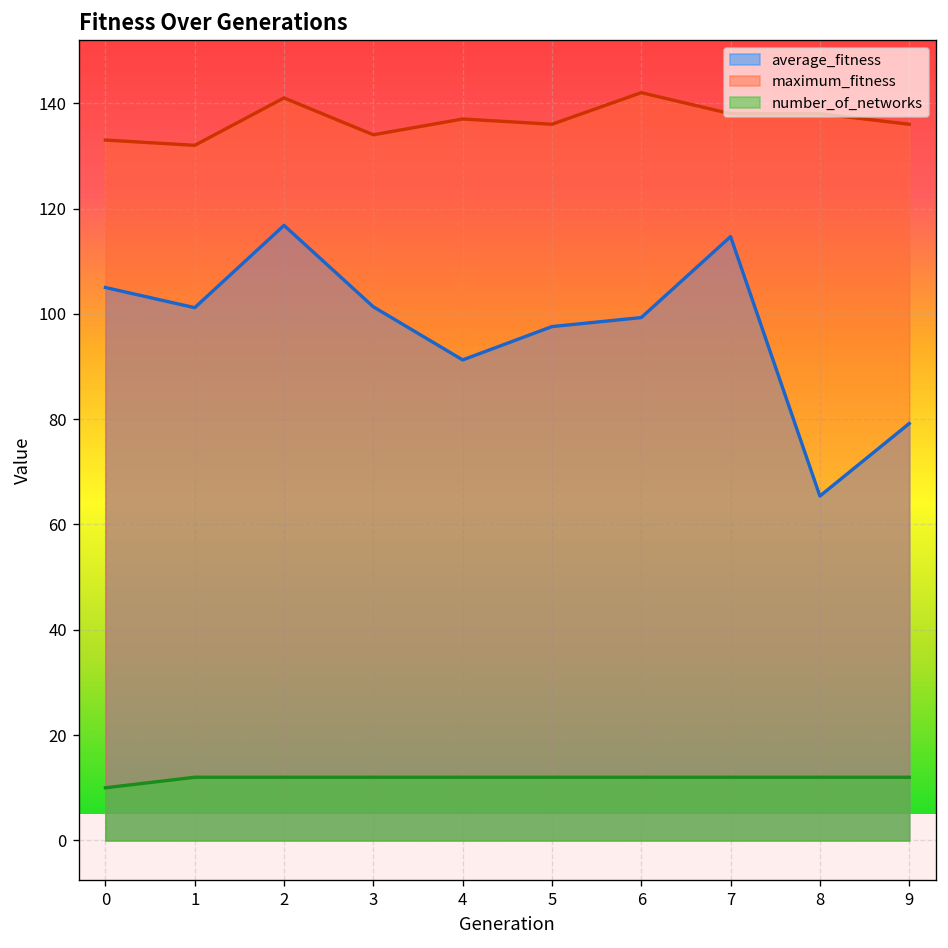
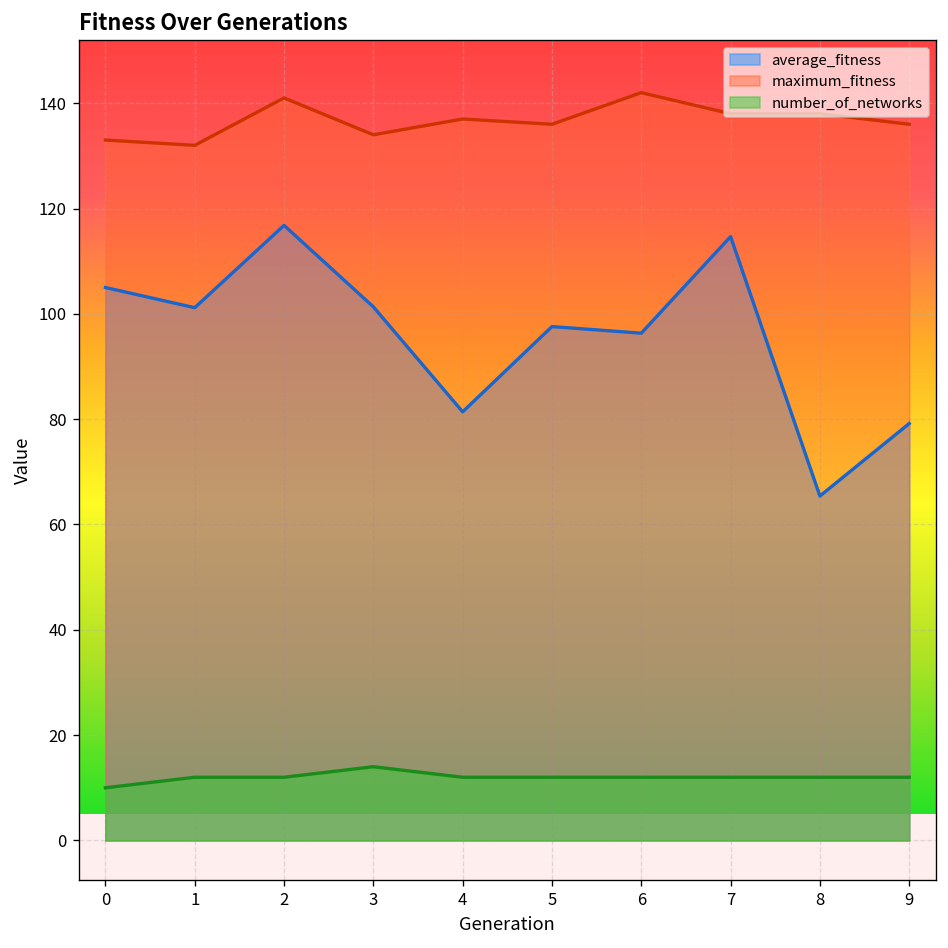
  {
    "average_fitness": {
      "0": 105,
      "1": 101,
      "2": 117,
      "3": 101,
-     "4": 91,
+     "4": 81,
      "5": 98,
-     "6": 99,
+     "6": 96,
      "7": 115,
      "8": 65,
      "9": 79
    },
    "maximum_fitness": {
      "0": 133,
      "1": 132,
      "2": 141,
      "3": 134,
      "4": 137,
      "5": 136,
      "6": 142,
      "9": 136
    },
    "number_of_networks": {
      "0": 10,
      "1": 12,
      "2": 12,
-     "3": 12,
+     "3": 14,
      "4": 12,
      "5": 12,
      "6": 12,
      "7": 12,
      "8": 12,
      "9": 12
    }
  }
